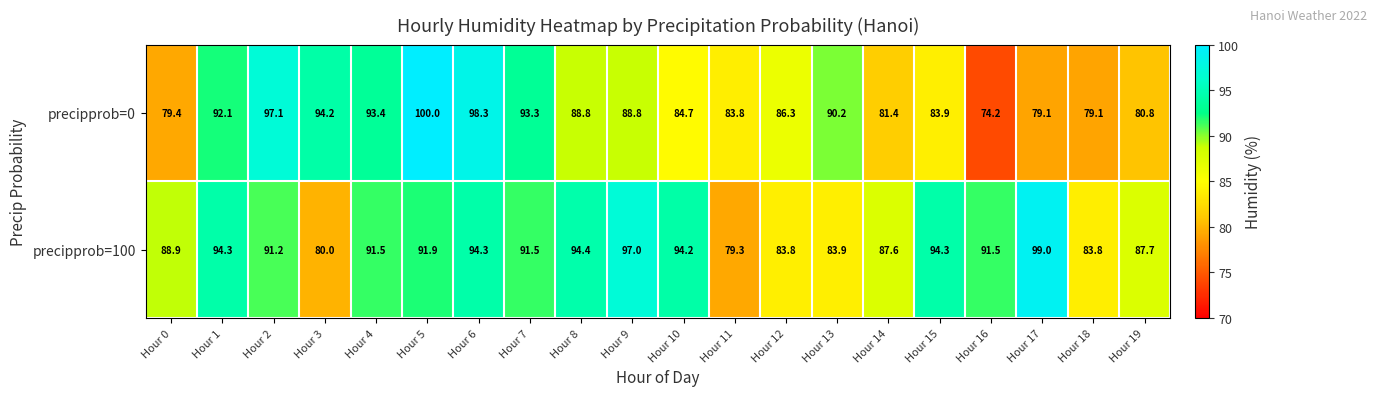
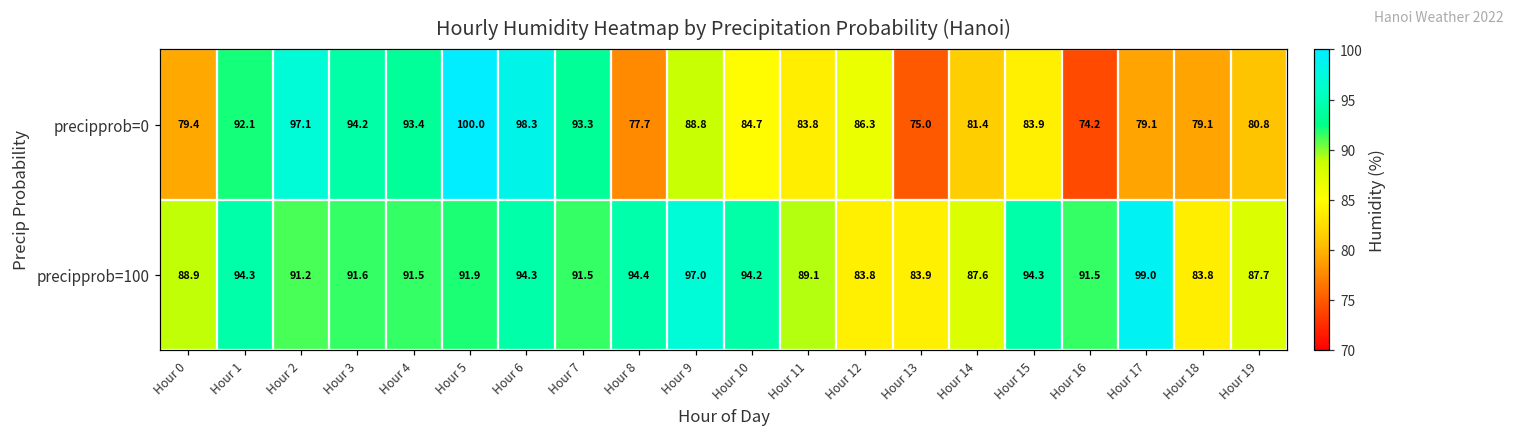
  {
    "precipprob=0": {
      "Hour 0": 79.4,
      "Hour 1": 92.1,
      "Hour 2": 97.1,
      "Hour 3": 94.2,
      "Hour 4": 93.4,
      "Hour 5": 100.0,
      "Hour 6": 98.3,
      "Hour 7": 93.3,
-     "Hour 8": 88.8,
+     "Hour 8": 77.7,
      "Hour 9": 88.8,
      "Hour 10": 84.7,
      "Hour 11": 83.8,
      "Hour 12": 86.3,
-     "Hour 13": 90.2,
+     "Hour 13": 75.0,
      "Hour 14": 81.4,
      "Hour 15": 83.9,
      "Hour 16": 74.2,
      "Hour 17": 79.1,
      "Hour 18": 79.1,
      "Hour 19": 80.8
    },
    "precipprob=100": {
      "Hour 0": 88.9,
      "Hour 1": 94.3,
      "Hour 2": 91.2,
-     "Hour 3": 80.0,
+     "Hour 3": 91.6,
      "Hour 4": 91.5,
      "Hour 5": 91.9,
      "Hour 6": 94.3,
      "Hour 7": 91.5,
      "Hour 8": 94.4,
      "Hour 9": 97.0,
      "Hour 10": 94.2,
-     "Hour 11": 79.3,
+     "Hour 11": 89.1,
      "Hour 12": 83.8,
      "Hour 13": 83.9,
      "Hour 14": 87.6,
      "Hour 15": 94.3,
      "Hour 16": 91.5,
      "Hour 17": 99.0,
      "Hour 18": 83.8,
      "Hour 19": 87.7
    }
  }
